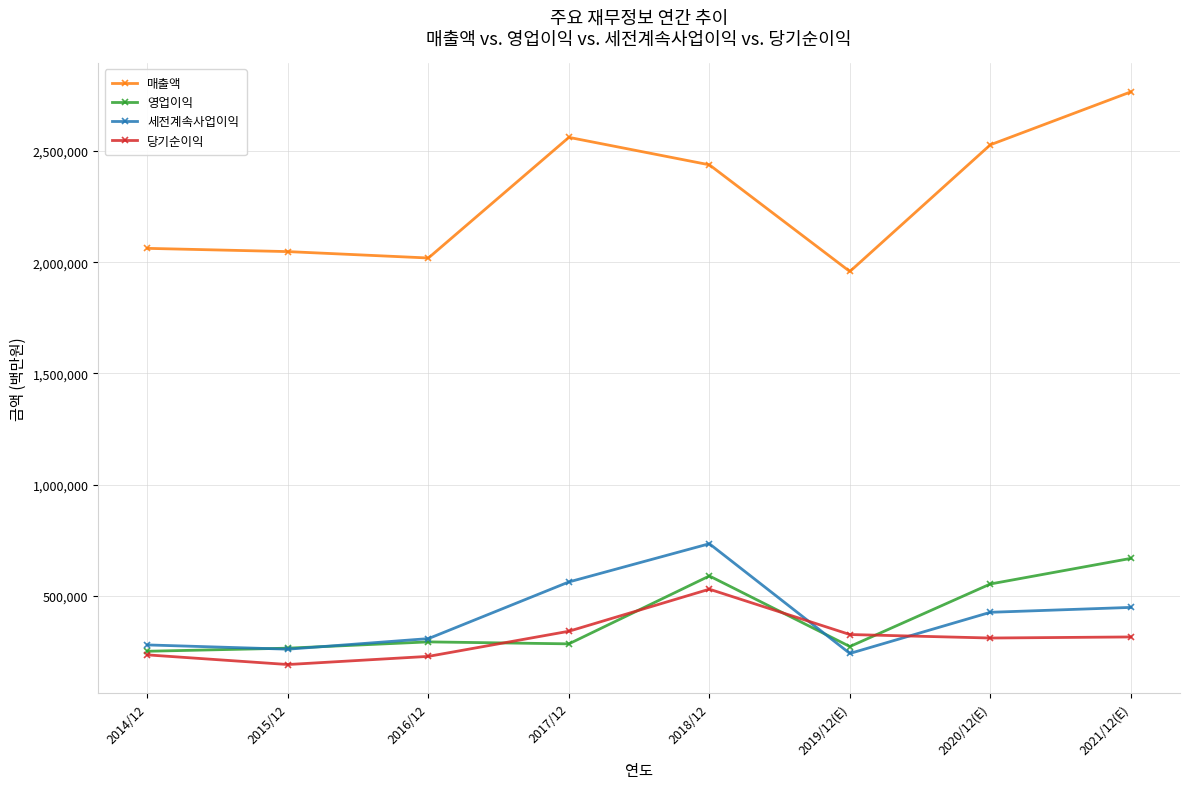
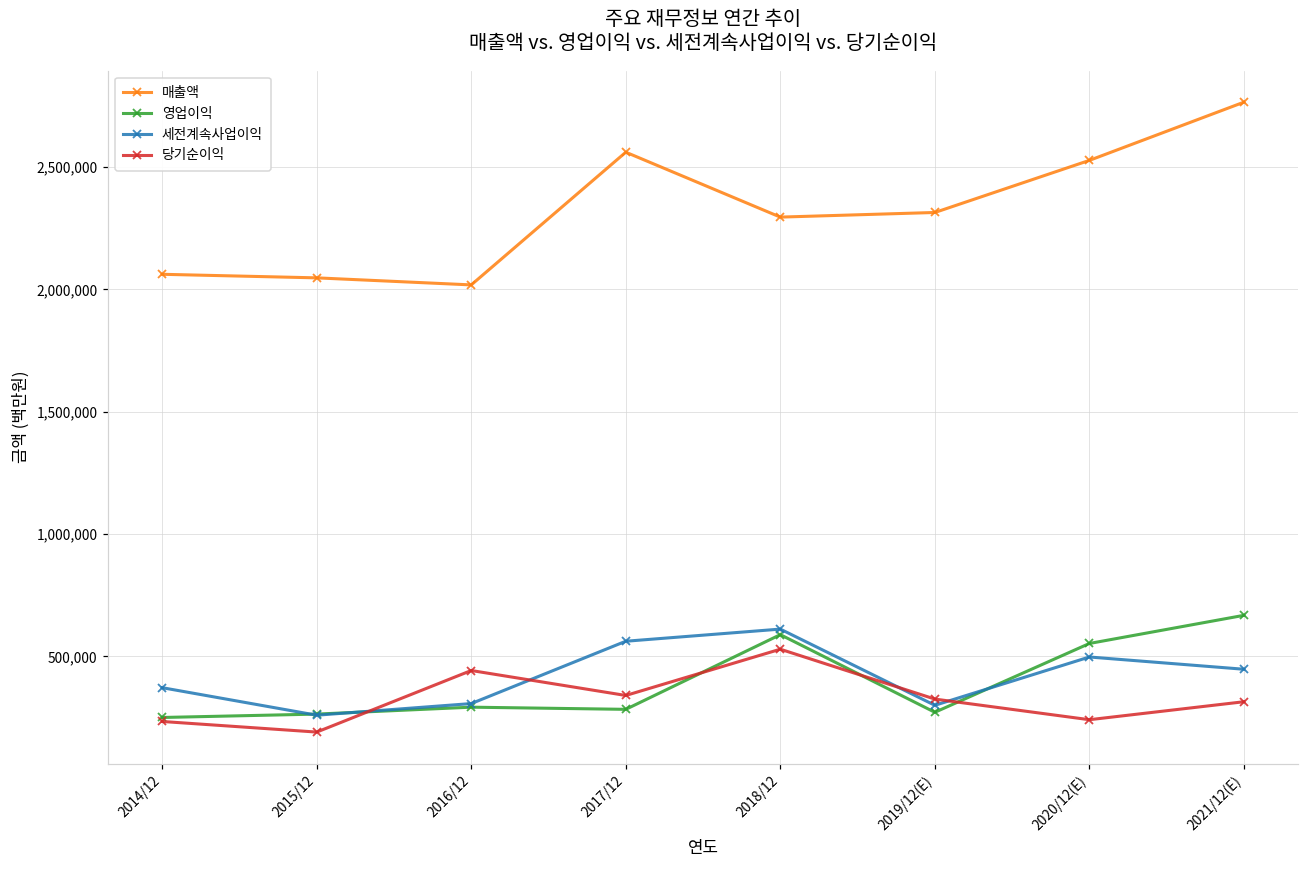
  {
    "매출액": {
      "2014/12": "2,060,000",
      "2015/12": "2,050,000",
      "2016/12": "2,020,000",
      "2017/12": "2,560,000",
-     "2018/12": "2,440,000",
-     "2019/12(E)": "1,960,000",
+     "2018/12": "2,300,000",
+     "2019/12(E)": "2,310,000",
      "2020/12(E)": "2,530,000",
      "2021/12(E)": "2,770,000"
    },
    "영업이익": {
      "2014/12": "250,000",
      "2016/12": "290,000",
      "2017/12": "280,000",
      "2018/12": "590,000",
      "2019/12(E)": "270,000",
      "2020/12(E)": "550,000",
      "2021/12(E)": "670,000"
    },
    "세전계속사업이익": {
-     "2014/12": "280,000",
+     "2014/12": "370,000",
      "2016/12": "310,000",
      "2017/12": "560,000",
-     "2018/12": "730,000",
-     "2019/12(E)": "240,000",
-     "2020/12(E)": "430,000",
+     "2018/12": "610,000",
+     "2019/12(E)": "300,000",
+     "2020/12(E)": "500,000",
      "2021/12(E)": "450,000"
    },
    "당기순이익": {
      "2014/12": "230,000",
      "2015/12": "190,000",
-     "2016/12": "230,000",
+     "2016/12": "440,000",
      "2017/12": "340,000",
      "2018/12": "530,000",
      "2019/12(E)": "330,000",
-     "2020/12(E)": "310,000",
+     "2020/12(E)": "240,000",
      "2021/12(E)": "310,000"
    }
  }
